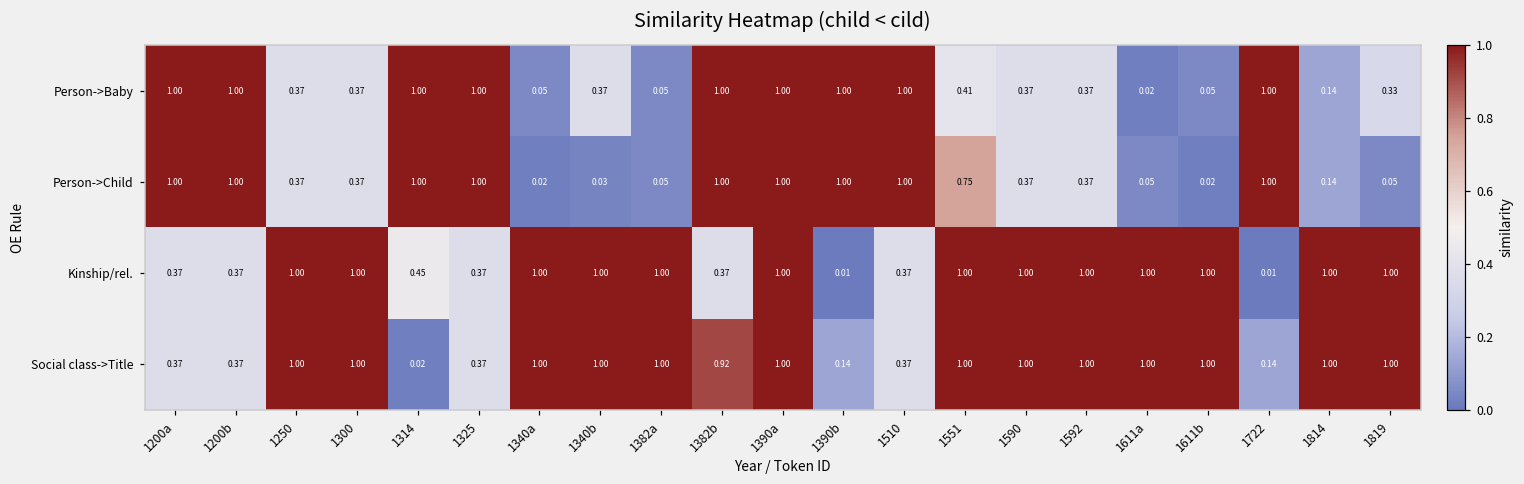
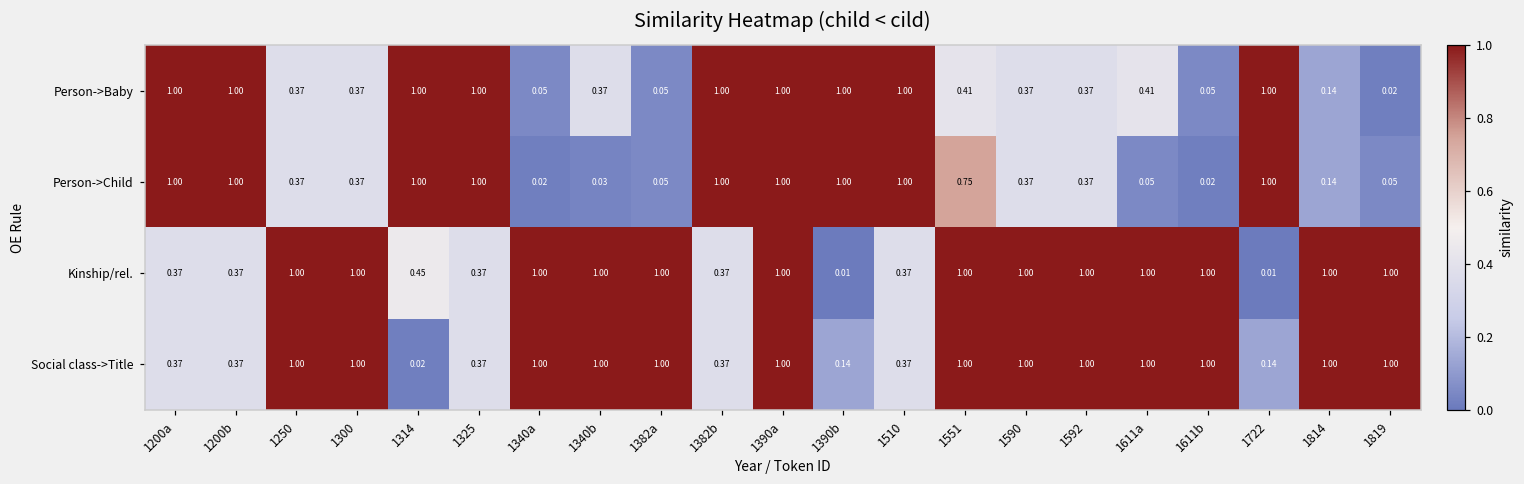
  {
    "Person->Baby": {
      "1200a": 1.00,
      "1200b": 1.00,
      "1250": 0.37,
      "1300": 0.37,
      "1314": 1.00,
      "1325": 1.00,
      "1340a": 0.05,
      "1340b": 0.37,
      "1382a": 0.05,
      "1382b": 1.00,
      "1390a": 1.00,
      "1390b": 1.00,
      "1510": 1.00,
      "1551": 0.41,
      "1590": 0.37,
      "1592": 0.37,
-     "1611a": 0.02,
+     "1611a": 0.41,
      "1611b": 0.05,
      "1722": 1.00,
      "1814": 0.14,
-     "1819": 0.33
+     "1819": 0.02
    },
    "Person->Child": {
      "1200a": 1.00,
      "1200b": 1.00,
      "1250": 0.37,
      "1300": 0.37,
      "1314": 1.00,
      "1325": 1.00,
      "1340a": 0.02,
      "1340b": 0.03,
      "1382a": 0.05,
      "1382b": 1.00,
      "1390a": 1.00,
      "1390b": 1.00,
      "1510": 1.00,
      "1551": 0.75,
      "1590": 0.37,
      "1592": 0.37,
      "1611a": 0.05,
      "1611b": 0.02,
      "1722": 1.00,
      "1814": 0.14,
      "1819": 0.05
    },
    "Kinship/rel.": {
      "1200a": 0.37,
      "1200b": 0.37,
      "1250": 1.00,
      "1300": 1.00,
      "1314": 0.45,
      "1325": 0.37,
      "1340a": 1.00,
      "1340b": 1.00,
      "1382a": 1.00,
      "1382b": 0.37,
      "1390a": 1.00,
      "1390b": 0.01,
      "1510": 0.37,
      "1551": 1.00,
      "1590": 1.00,
      "1592": 1.00,
      "1611a": 1.00,
      "1611b": 1.00,
      "1722": 0.01,
      "1814": 1.00,
      "1819": 1.00
    },
    "Social class->Title": {
      "1200a": 0.37,
      "1200b": 0.37,
      "1250": 1.00,
      "1300": 1.00,
      "1314": 0.02,
      "1325": 0.37,
      "1340a": 1.00,
      "1340b": 1.00,
      "1382a": 1.00,
-     "1382b": 0.92,
+     "1382b": 0.37,
      "1390a": 1.00,
      "1390b": 0.14,
      "1510": 0.37,
      "1551": 1.00,
      "1590": 1.00,
      "1592": 1.00,
      "1611a": 1.00,
      "1611b": 1.00,
      "1722": 0.14,
      "1814": 1.00,
      "1819": 1.00
    }
  }
